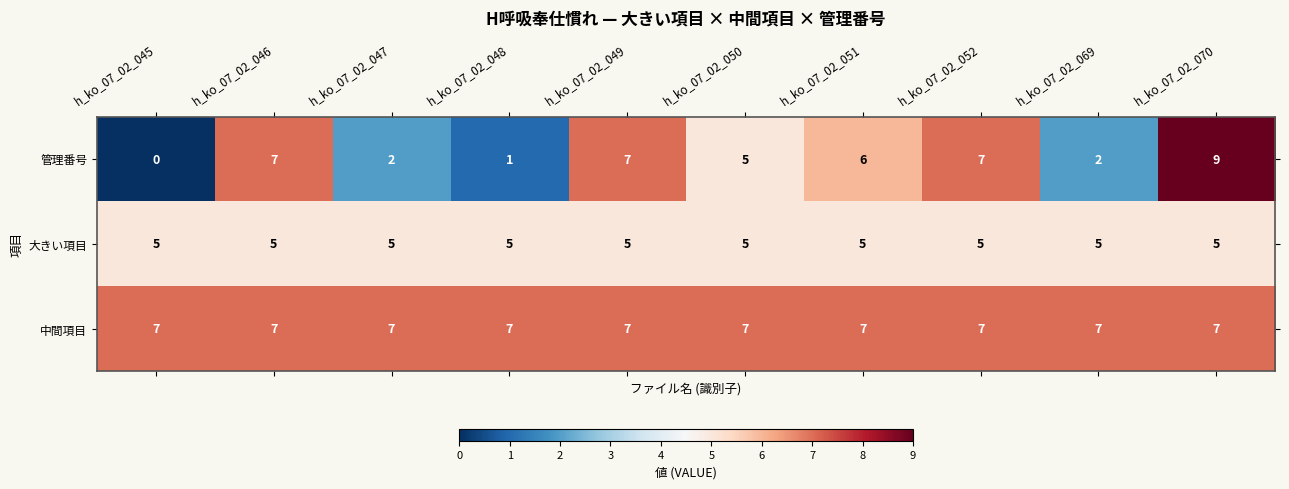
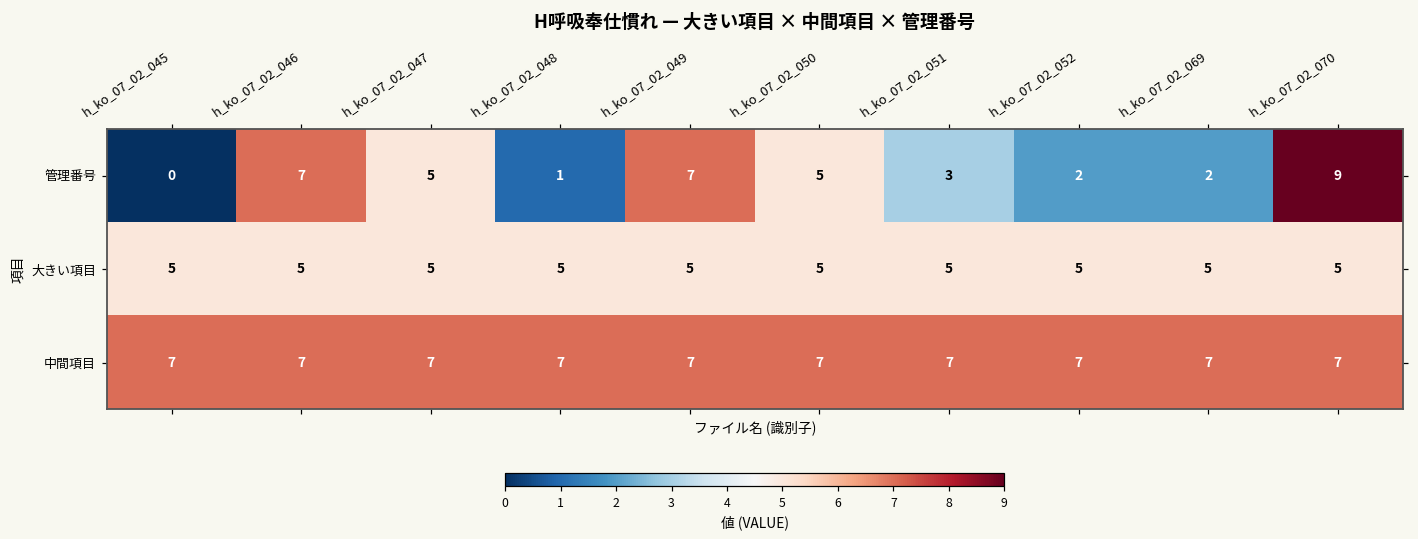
  {
    "管理番号": {
      "h_ko_07_02_045": 0,
      "h_ko_07_02_046": 7,
-     "h_ko_07_02_047": 2,
+     "h_ko_07_02_047": 5,
      "h_ko_07_02_048": 1,
      "h_ko_07_02_049": 7,
      "h_ko_07_02_050": 5,
-     "h_ko_07_02_051": 6,
-     "h_ko_07_02_052": 7,
+     "h_ko_07_02_051": 3,
+     "h_ko_07_02_052": 2,
      "h_ko_07_02_069": 2,
      "h_ko_07_02_070": 9
    },
    "大きい項目": {
      "h_ko_07_02_045": 5,
      "h_ko_07_02_046": 5,
      "h_ko_07_02_047": 5,
      "h_ko_07_02_048": 5,
      "h_ko_07_02_049": 5,
      "h_ko_07_02_050": 5,
      "h_ko_07_02_051": 5,
      "h_ko_07_02_052": 5,
      "h_ko_07_02_069": 5,
      "h_ko_07_02_070": 5
    },
    "中間項目": {
      "h_ko_07_02_045": 7,
      "h_ko_07_02_046": 7,
      "h_ko_07_02_047": 7,
      "h_ko_07_02_048": 7,
      "h_ko_07_02_049": 7,
      "h_ko_07_02_050": 7,
      "h_ko_07_02_051": 7,
      "h_ko_07_02_052": 7,
      "h_ko_07_02_069": 7,
      "h_ko_07_02_070": 7
    }
  }
